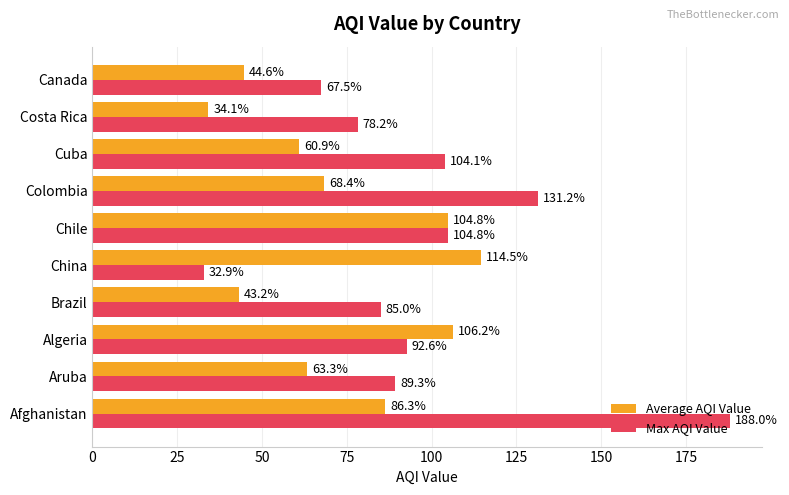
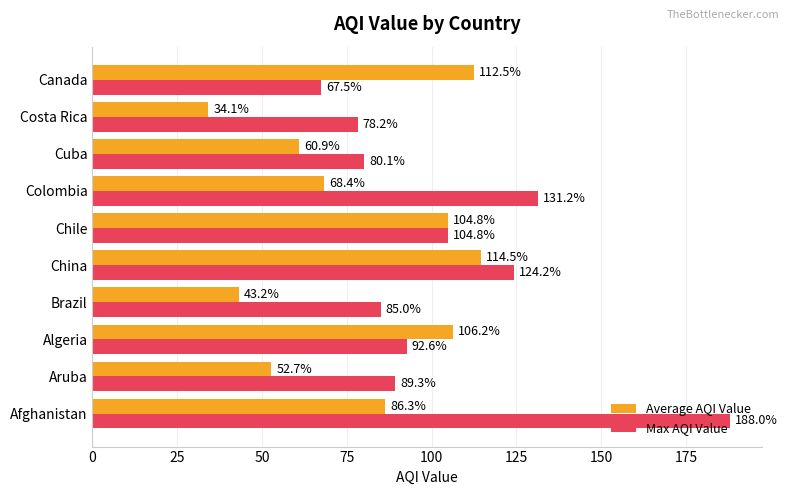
  {
    "Average AQI Value": {
-     "Canada": "44.6%",
+     "Canada": "112.5%",
      "Costa Rica": "34.1%",
      "Cuba": "60.9%",
      "Colombia": "68.4%",
      "Chile": "104.8%",
      "China": "114.5%",
      "Brazil": "43.2%",
      "Algeria": "106.2%",
-     "Aruba": "63.3%",
+     "Aruba": "52.7%",
      "Afghanistan": "86.3%"
    },
    "Max AQI Value": {
      "Canada": "67.5%",
      "Costa Rica": "78.2%",
-     "Cuba": "104.1%",
+     "Cuba": "80.1%",
      "Colombia": "131.2%",
      "Chile": "104.8%",
-     "China": "32.9%",
+     "China": "124.2%",
      "Brazil": "85.0%",
      "Algeria": "92.6%",
      "Aruba": "89.3%",
      "Afghanistan": "188.0%"
    }
  }
